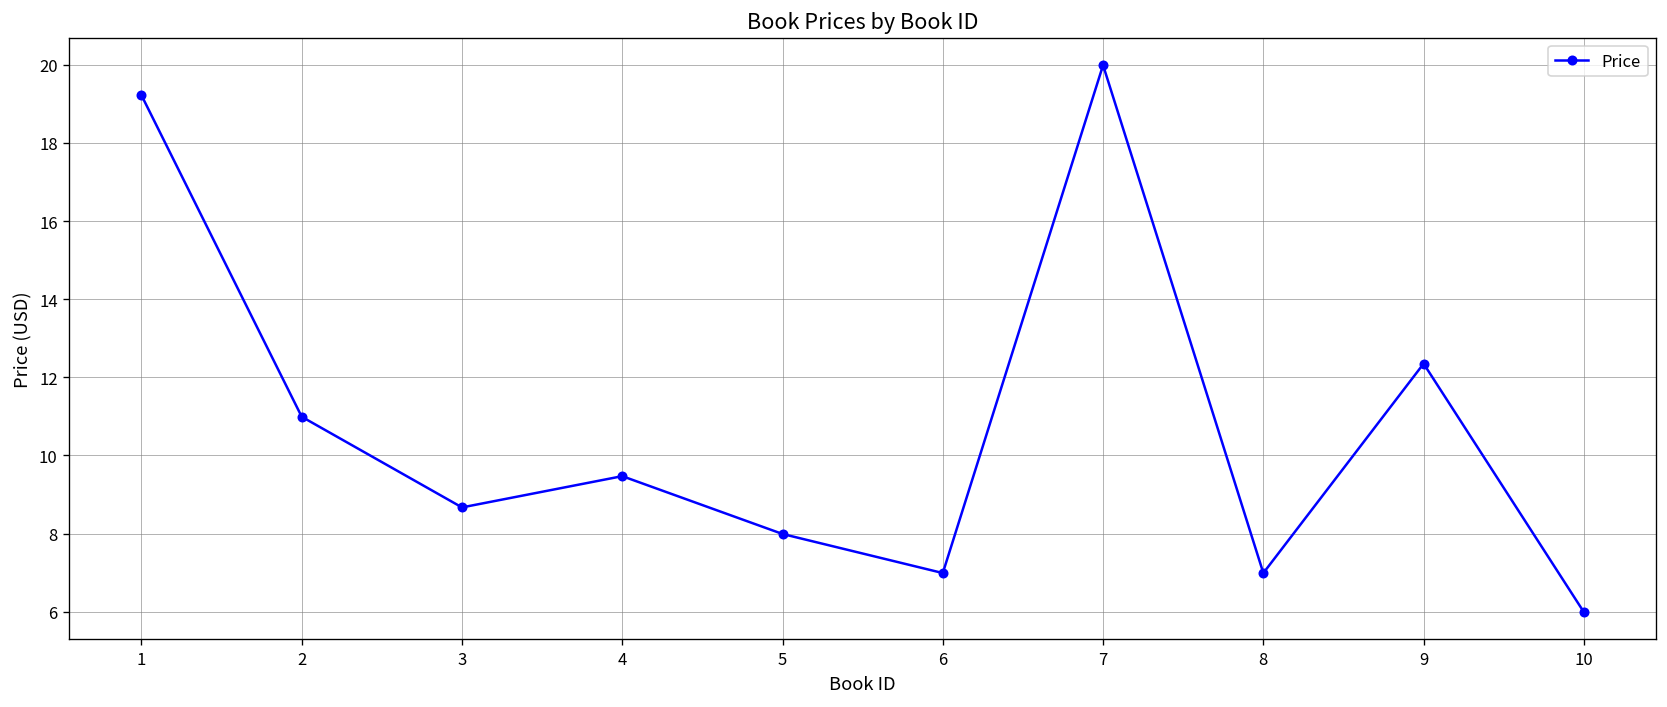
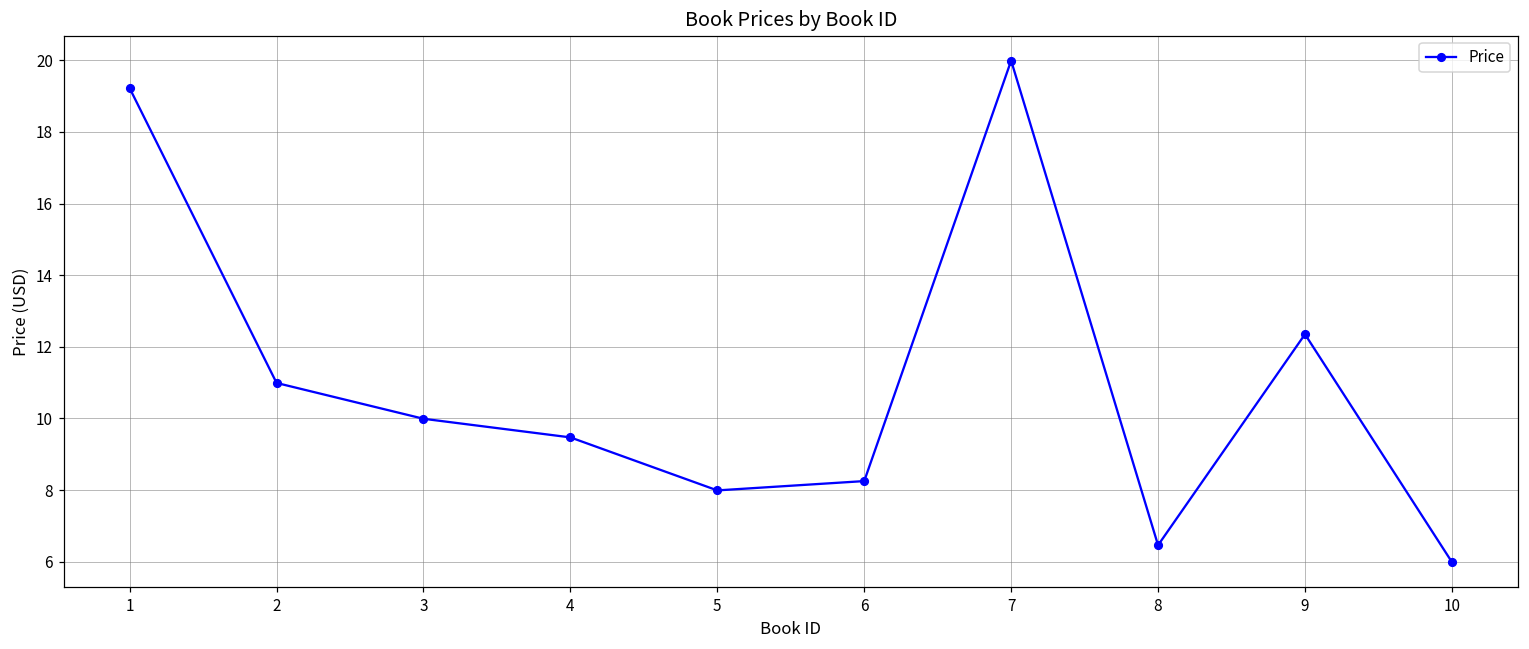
  {
    "1": 19.2,
    "2": 11.0,
-   "3": 8.7,
+   "3": 10.0,
    "4": 9.5,
    "5": 8.0,
-   "6": 7.0,
+   "6": 8.3,
    "7": 20.0,
-   "8": 7.0,
+   "8": 6.5,
    "9": 12.4,
    "10": 6.0
  }
